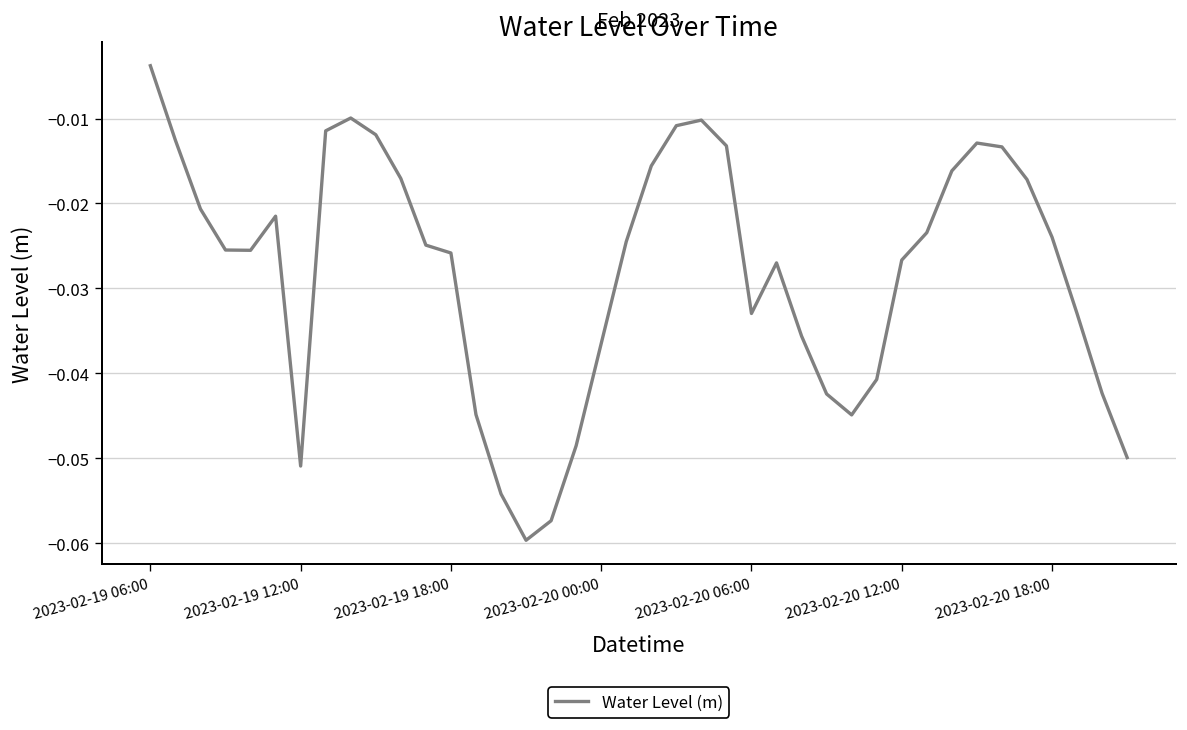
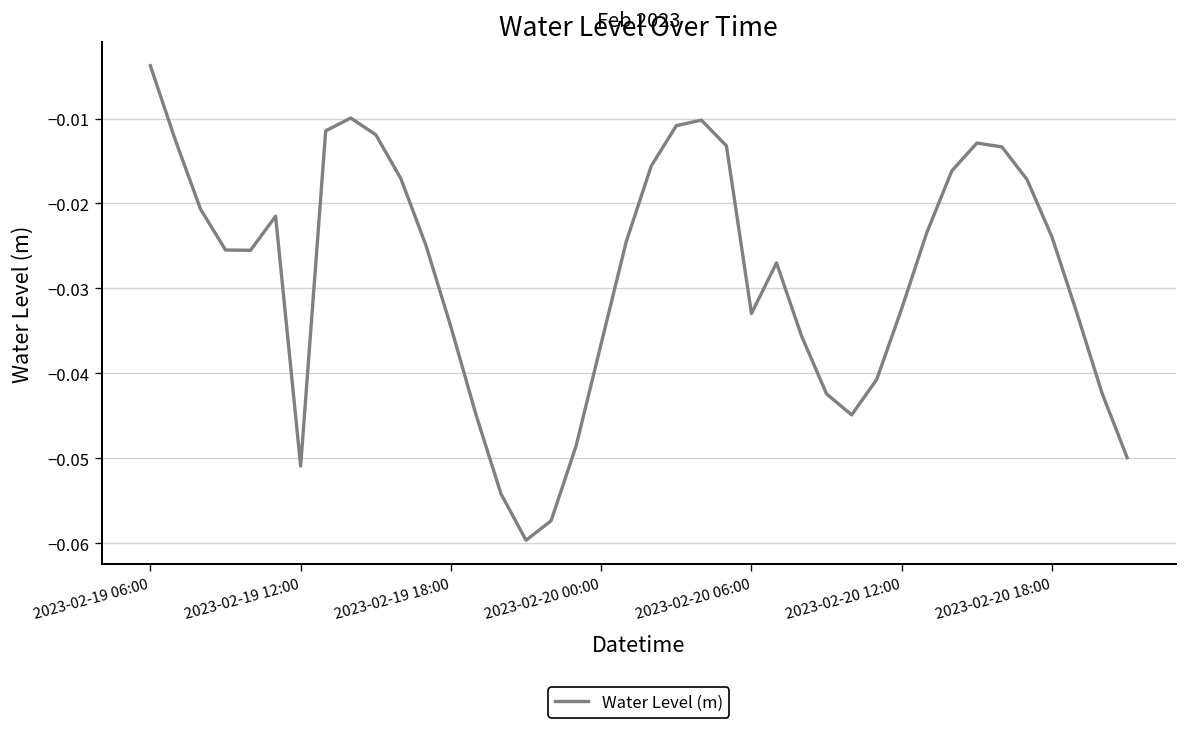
  {
    "2023-02-19 06:00": -0.004,
    "2023-02-19 12:00": -0.051,
-   "2023-02-19 18:00": -0.026,
+   "2023-02-19 18:00": -0.035,
    "2023-02-20 00:00": -0.036,
    "2023-02-20 06:00": -0.033,
-   "2023-02-20 12:00": -0.027,
+   "2023-02-20 12:00": -0.032,
    "2023-02-20 18:00": -0.024
  }
